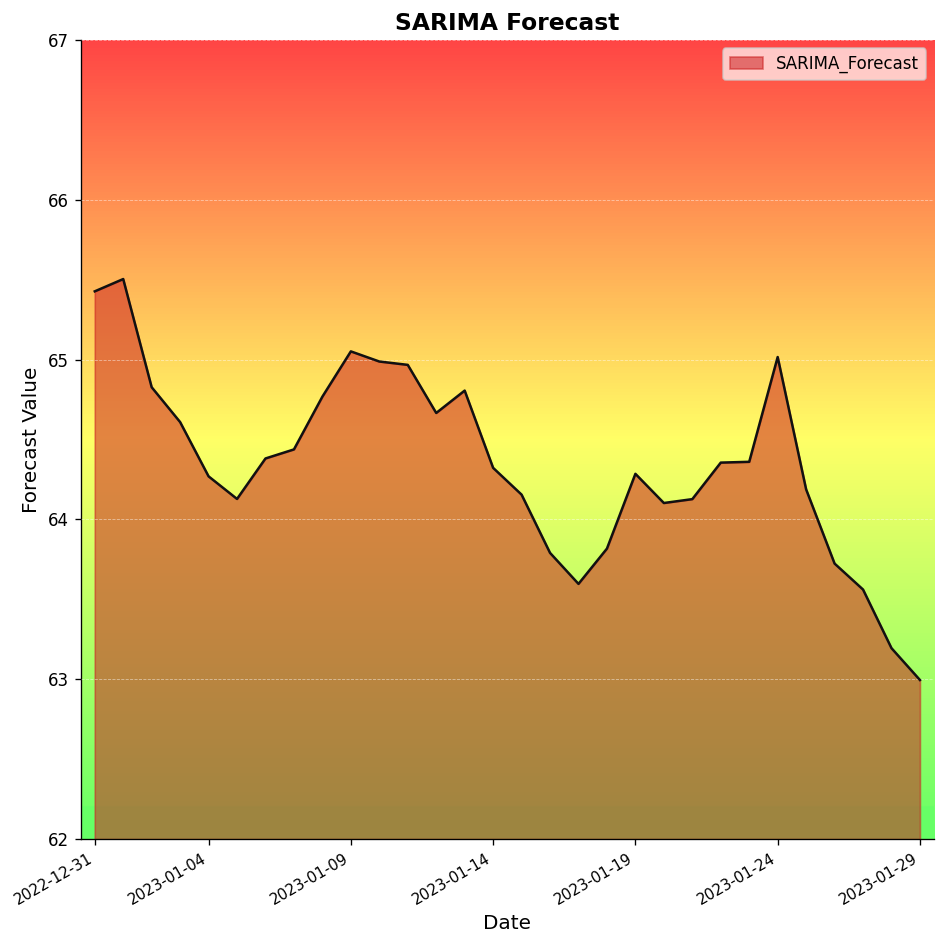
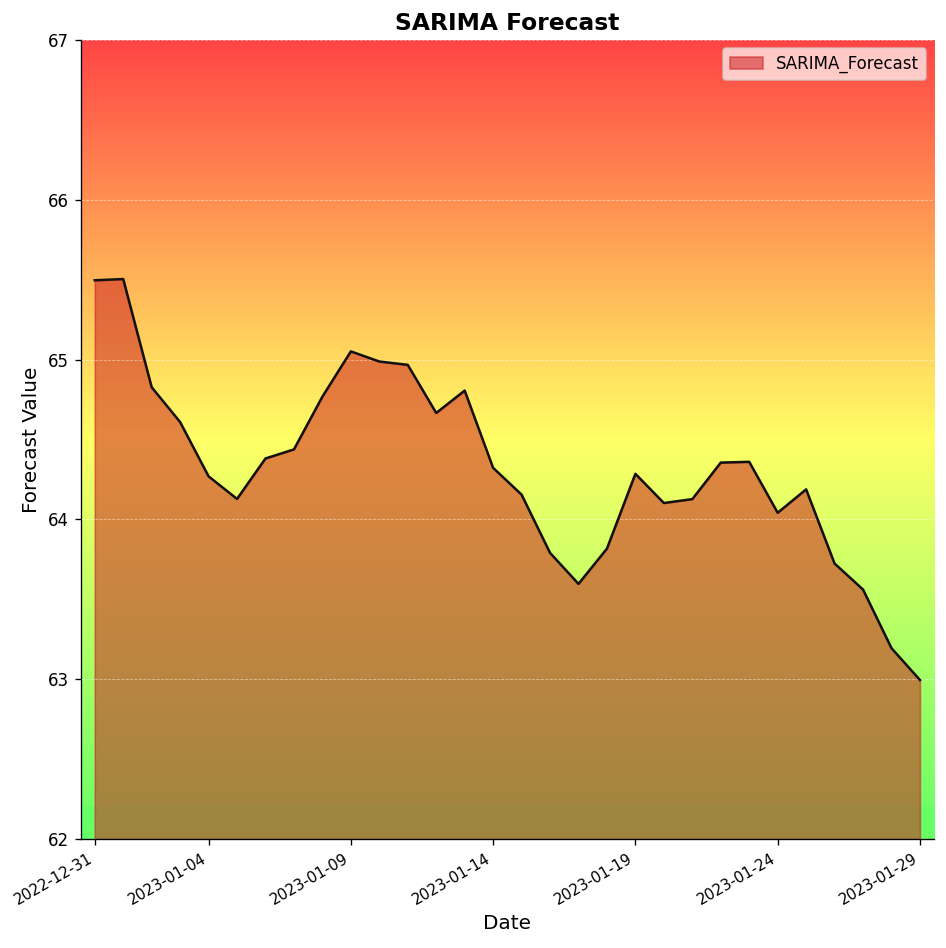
  {
-   "2022-12-31": 65.43,
+   "2022-12-31": 65.50,
    "2023-01-04": 64.27,
    "2023-01-09": 65.05,
    "2023-01-14": 64.32,
    "2023-01-19": 64.29,
-   "2023-01-24": 65.02,
+   "2023-01-24": 64.04,
    "2023-01-29": 63.00
  }
